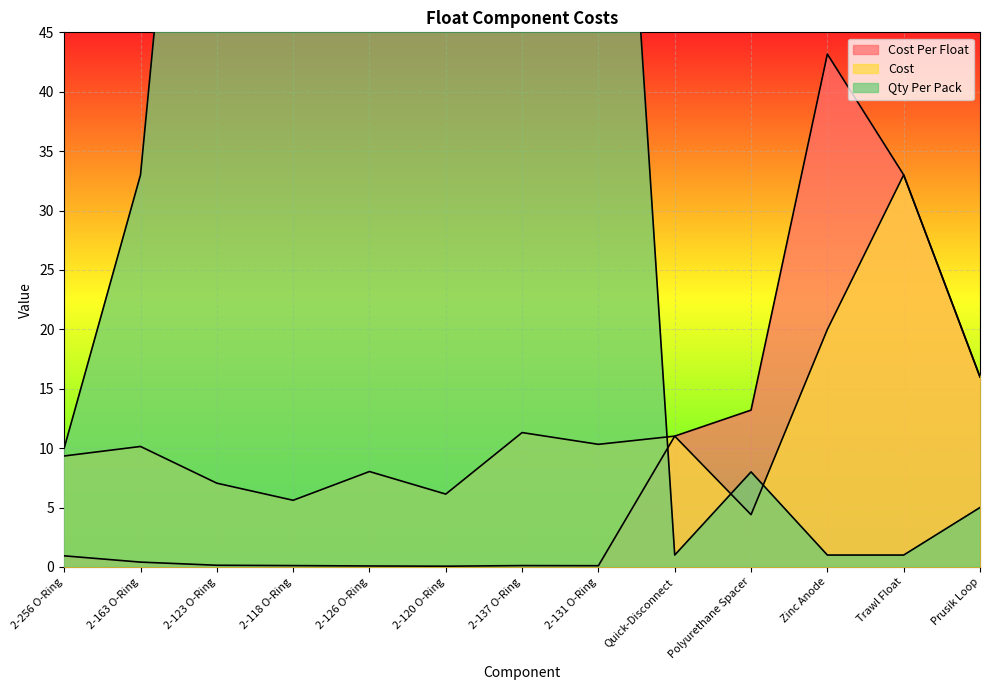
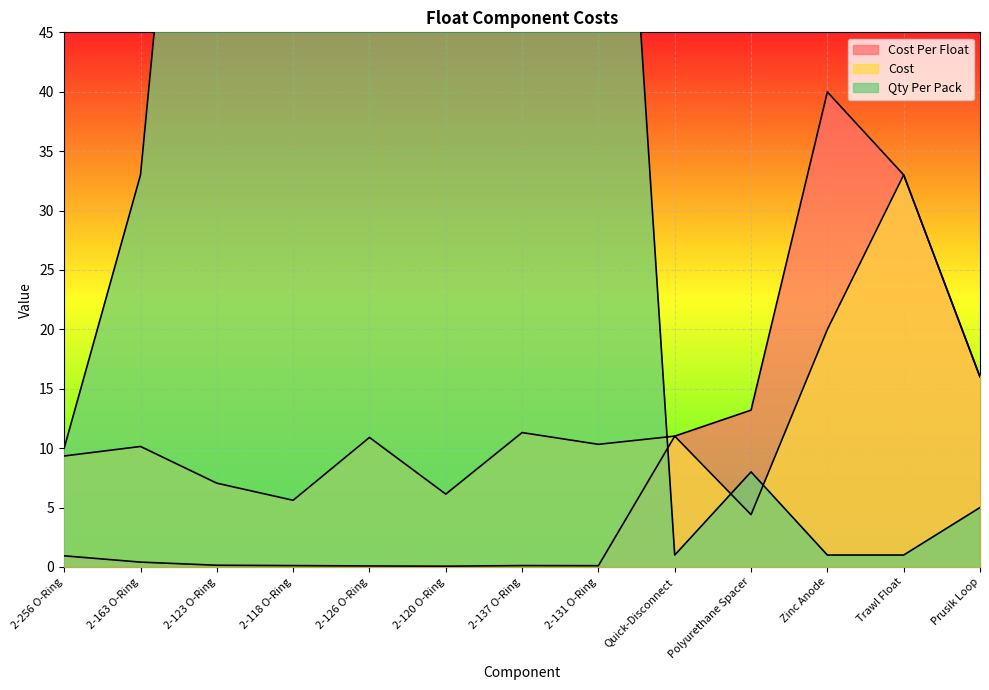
  {
    "Cost Per Float": {
      "2-256 O-Ring": 0.9,
      "2-163 O-Ring": 0.4,
      "2-123 O-Ring": 0.1,
      "2-118 O-Ring": 0.1,
      "2-126 O-Ring": 0.1,
      "2-120 O-Ring": 0.1,
      "2-137 O-Ring": 0.1,
      "2-131 O-Ring": 0.1,
      "Polyurethane Spacer": 13.2,
-     "Zinc Anode": 43.2
+     "Zinc Anode": 40.0
    },
    "Cost": {
      "2-256 O-Ring": 9.3,
      "2-163 O-Ring": 10.1,
      "2-123 O-Ring": 7.1,
      "2-118 O-Ring": 5.6,
-     "2-126 O-Ring": 8.0,
+     "2-126 O-Ring": 10.9,
      "2-120 O-Ring": 6.1,
      "2-137 O-Ring": 11.3,
      "2-131 O-Ring": 10.3,
      "Polyurethane Spacer": 4.4,
      "Zinc Anode": 20.0
    },
    "Qty Per Pack": {
      "2-256 O-Ring": 10.0,
      "2-163 O-Ring": 33.0,
      "Quick-Disconnect": 1.0,
      "Polyurethane Spacer": 8.0,
      "Zinc Anode": 1.0,
      "Trawl Float": 1.0,
      "Prusik Loop": 5.0
    }
  }
